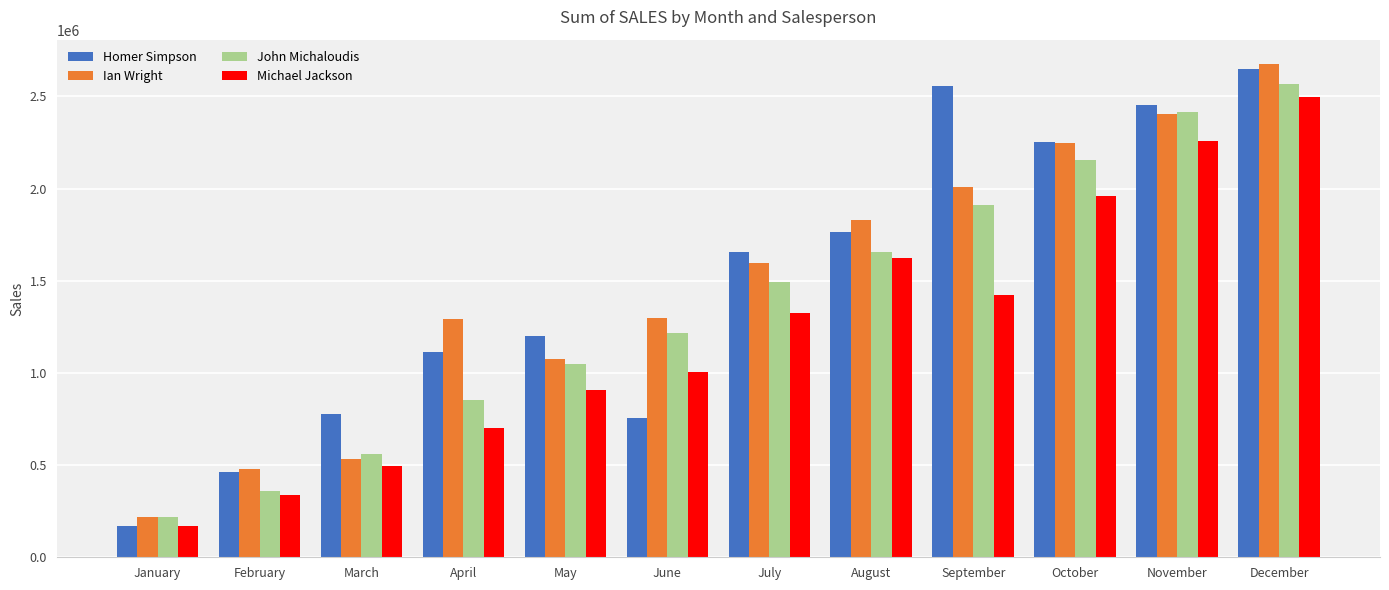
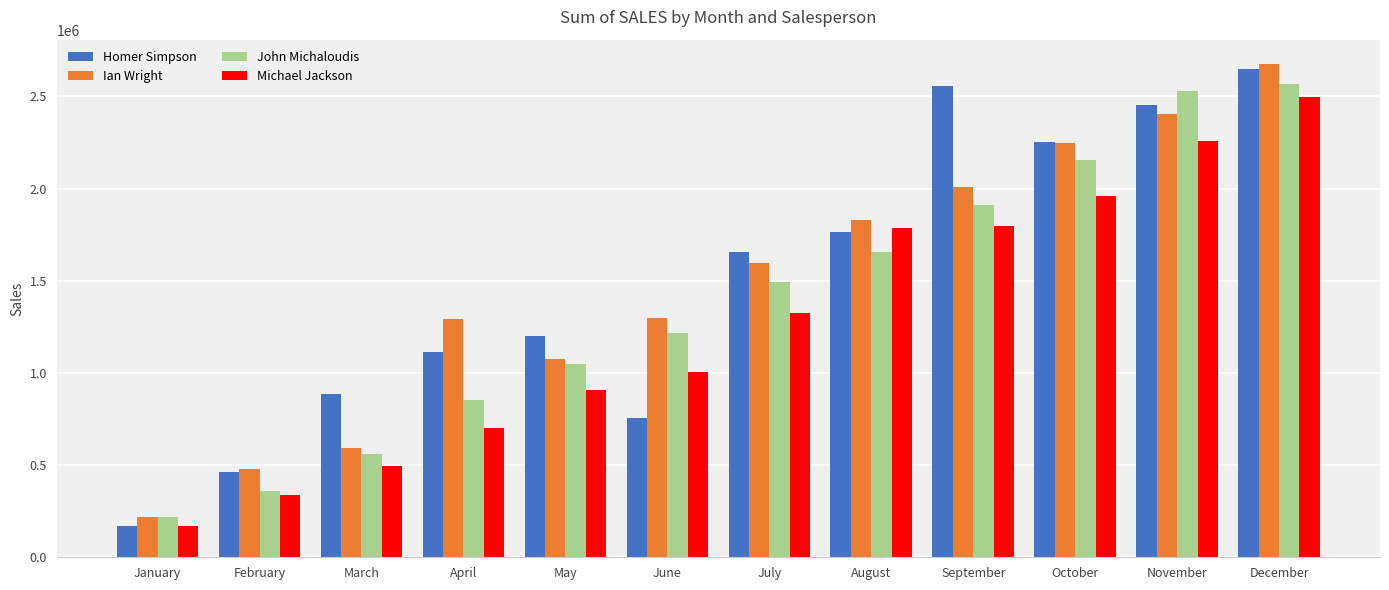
  {
    "Homer Simpson": {
      "January": 170000,
      "February": 460000,
-     "March": 780000,
+     "March": 890000,
      "April": 1110000,
      "May": 1200000,
      "June": 750000,
      "July": 1650000,
      "August": 1770000,
      "September": 2560000,
      "October": 2250000,
      "November": 2450000,
      "December": 2650000
    },
    "Ian Wright": {
      "January": 220000,
      "February": 480000,
-     "March": 530000,
+     "March": 590000,
      "April": 1290000,
      "May": 1070000,
      "June": 1300000,
      "July": 1600000,
      "August": 1830000,
      "September": 2010000,
      "October": 2250000,
      "November": 2400000,
      "December": 2670000
    },
    "John Michaloudis": {
      "January": 220000,
      "February": 360000,
      "March": 560000,
      "April": 850000,
      "May": 1050000,
      "June": 1220000,
      "July": 1490000,
      "August": 1650000,
      "September": 1910000,
      "October": 2150000,
-     "November": 2420000,
+     "November": 2530000,
      "December": 2570000
    },
    "Michael Jackson": {
      "January": 170000,
      "February": 340000,
      "March": 490000,
      "April": 700000,
      "May": 910000,
      "June": 1010000,
      "July": 1320000,
-     "August": 1620000,
-     "September": 1420000,
+     "August": 1790000,
+     "September": 1800000,
      "October": 1960000,
      "November": 2260000,
      "December": 2500000
    }
  }
